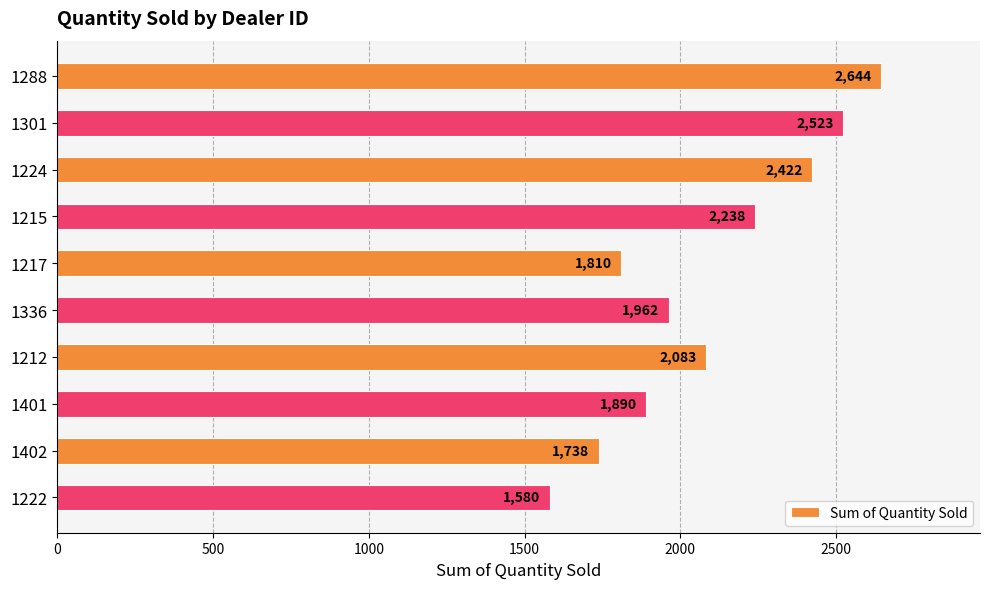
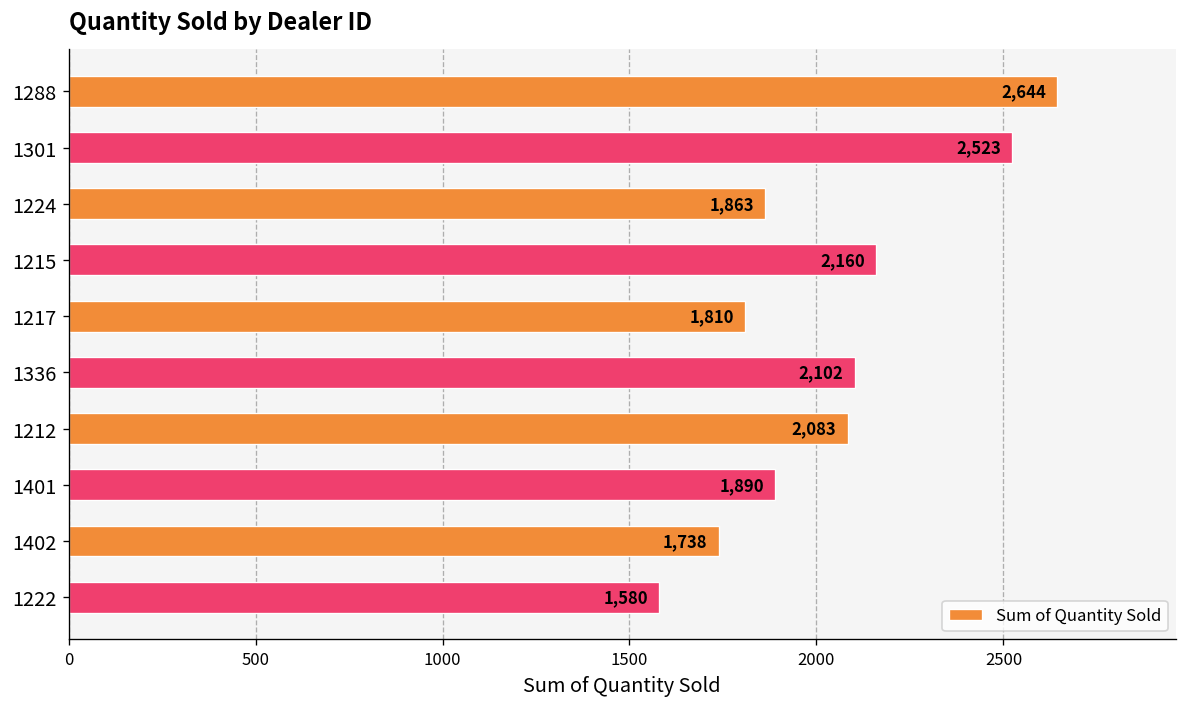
  {
    "1288": "2,644",
    "1301": "2,523",
-   "1224": "2,422",
-   "1215": "2,238",
+   "1224": "1,863",
+   "1215": "2,160",
    "1217": "1,810",
-   "1336": "1,962",
+   "1336": "2,102",
    "1212": "2,083",
    "1401": "1,890",
    "1402": "1,738",
    "1222": "1,580"
  }
